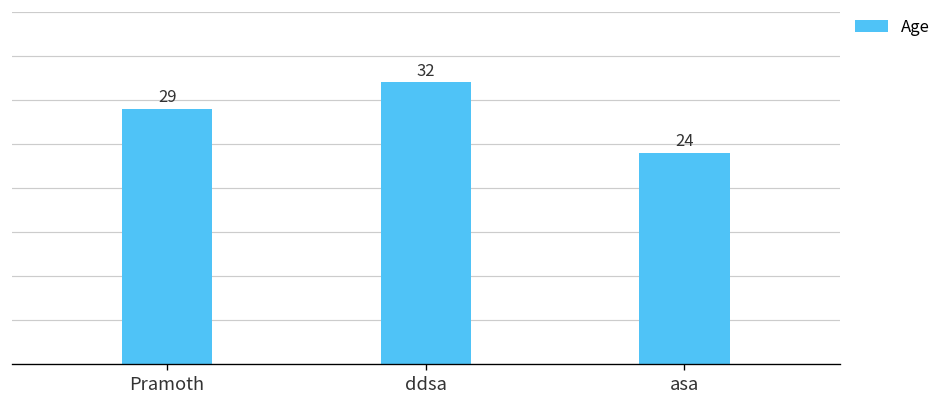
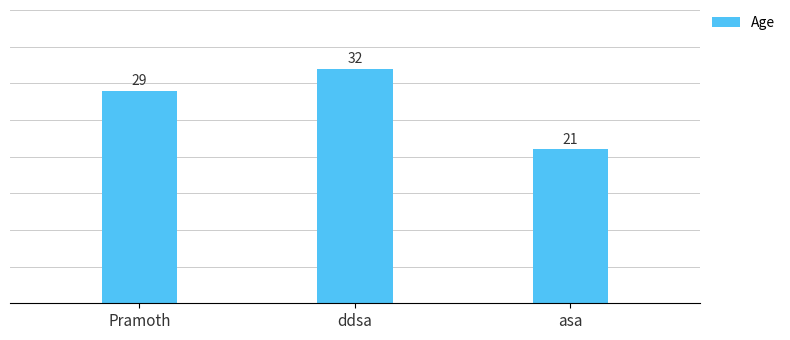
  {
    "Pramoth": 29,
    "ddsa": 32,
-   "asa": 24
+   "asa": 21
  }
